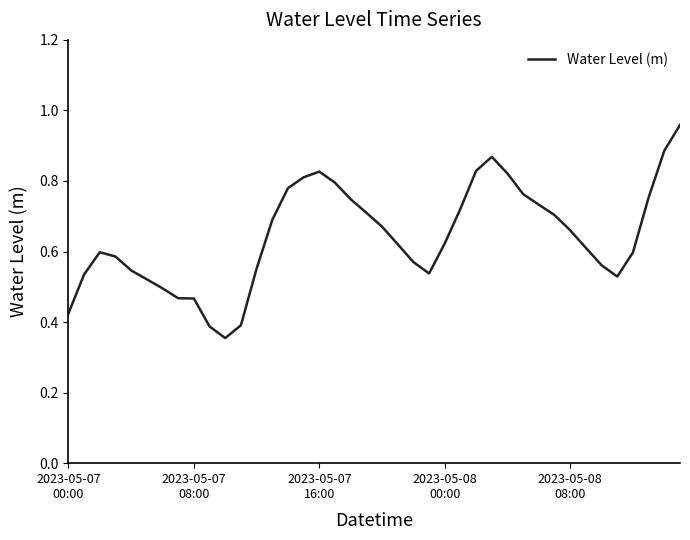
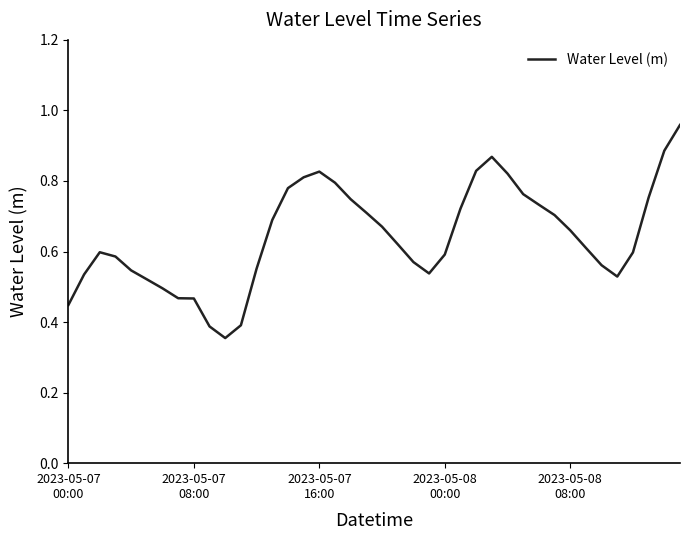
  {
-   "2023-05-07 00:00": 0.42,
+   "2023-05-07 00:00": 0.45,
    "2023-05-07 08:00": 0.47,
    "2023-05-07 16:00": 0.83,
-   "2023-05-08 00:00": 0.62,
+   "2023-05-08 00:00": 0.59,
    "2023-05-08 08:00": 0.66
  }
